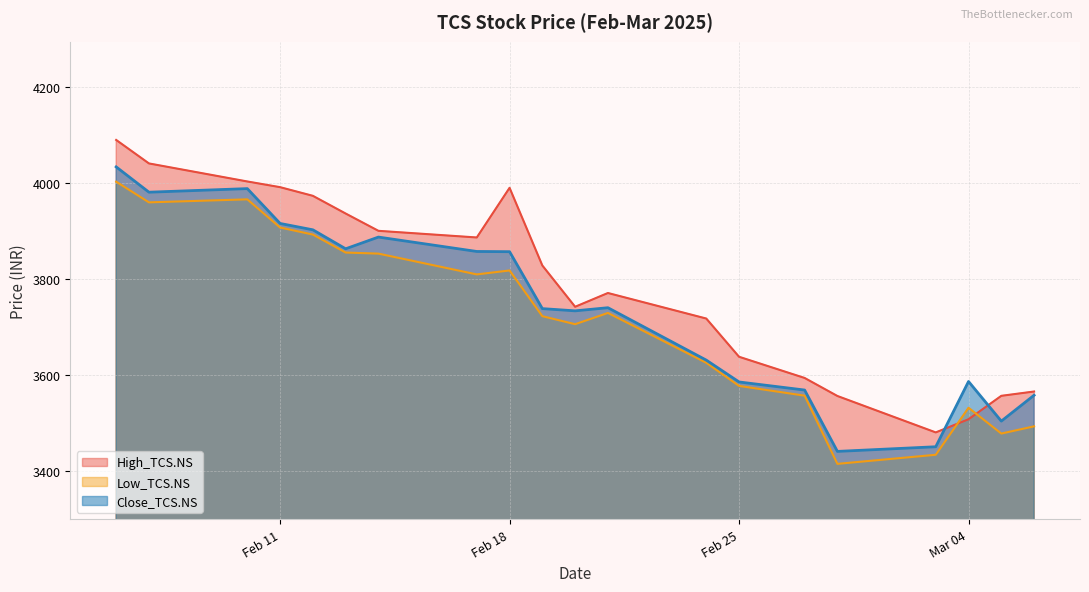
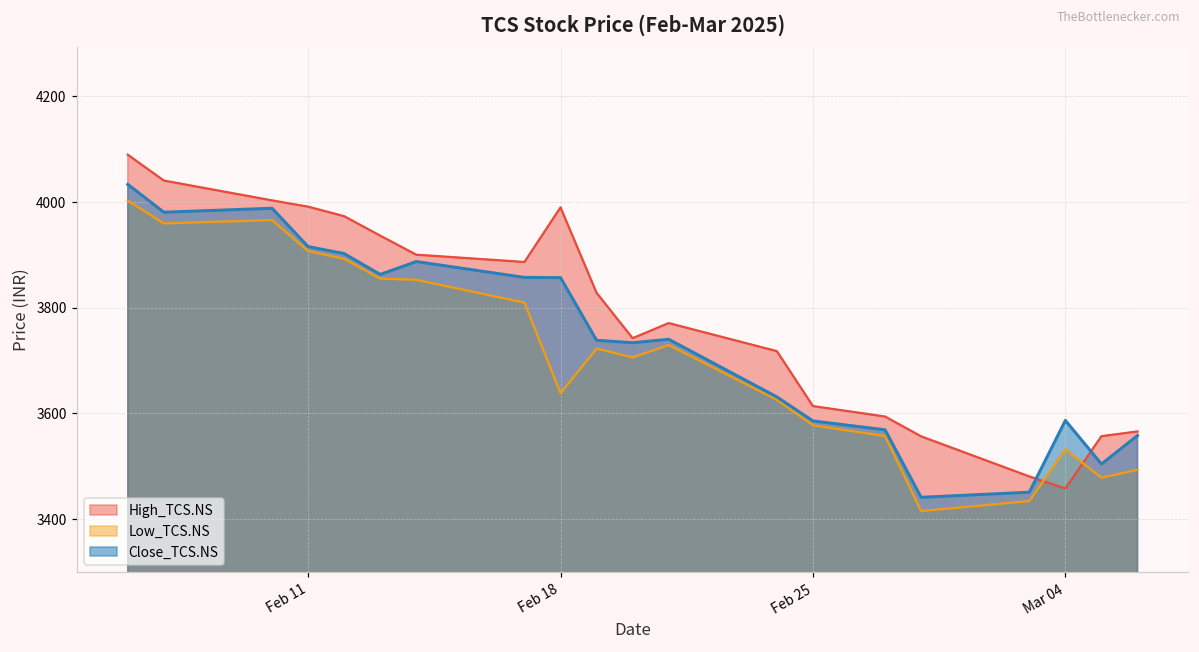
  {
    "High_TCS.NS": {
      "Feb 11": 3990,
      "Feb 18": 3990,
-     "Feb 25": 3640,
-     "Mar 04": 3510
+     "Feb 25": 3610,
+     "Mar 04": 3460
    },
    "Low_TCS.NS": {
      "Feb 11": 3910,
-     "Feb 18": 3820,
+     "Feb 18": 3640,
      "Feb 25": 3580,
      "Mar 04": 3530
    },
    "Close_TCS.NS": {
      "Feb 11": 3920,
      "Feb 18": 3860,
      "Feb 25": 3590,
      "Mar 04": 3590
    }
  }
